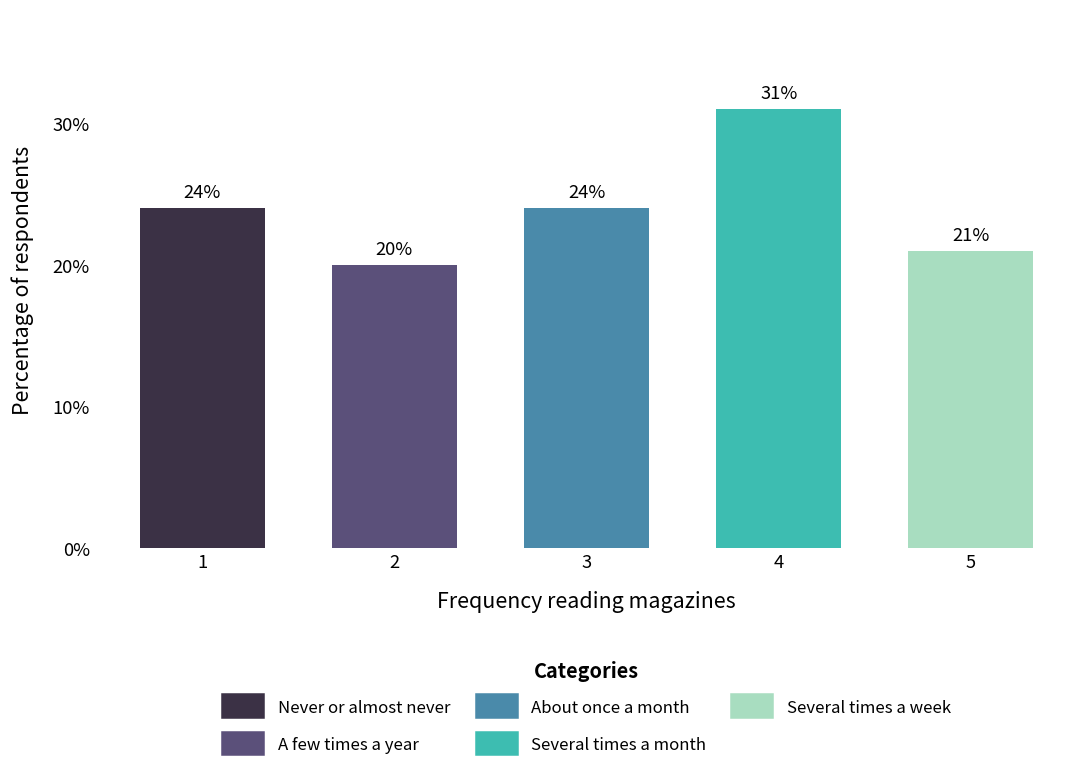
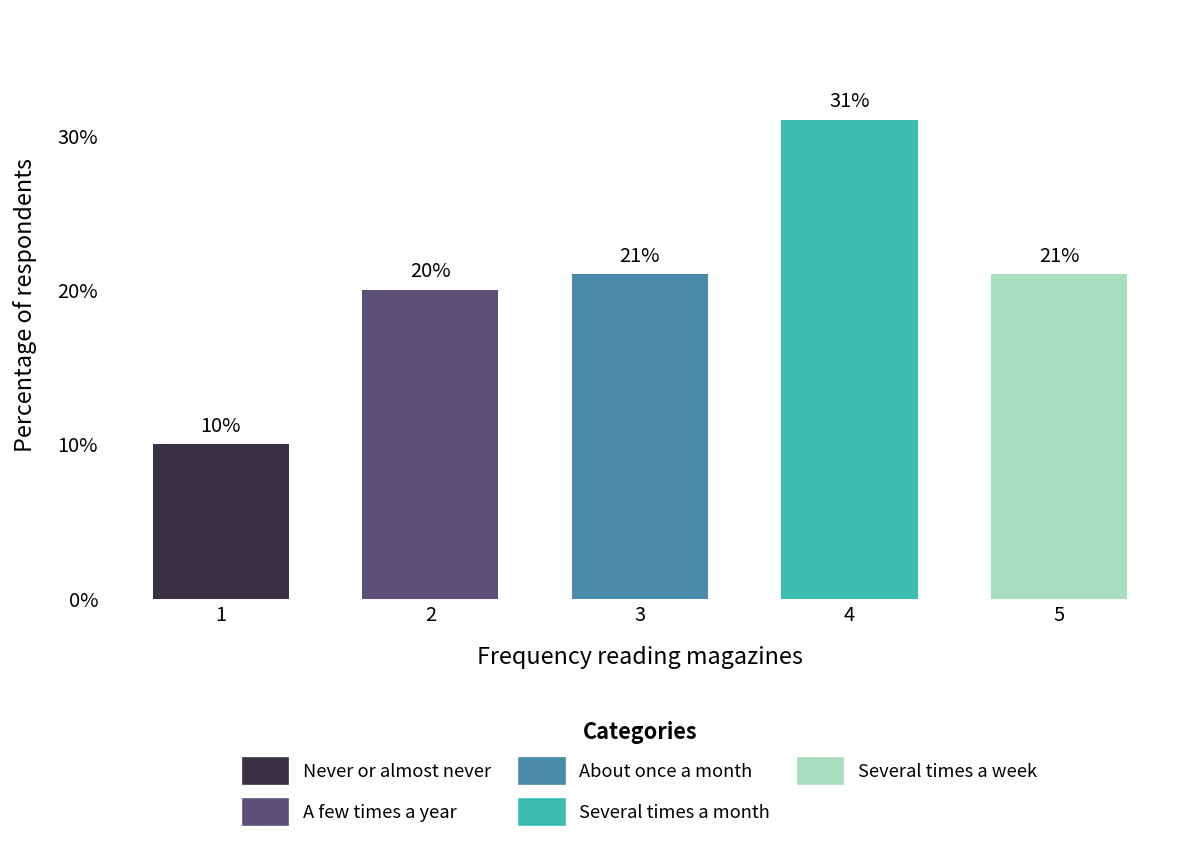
  {
-   "1": "24%",
+   "1": "10%",
    "2": "20%",
-   "3": "24%",
+   "3": "21%",
    "4": "31%",
    "5": "21%"
  }
